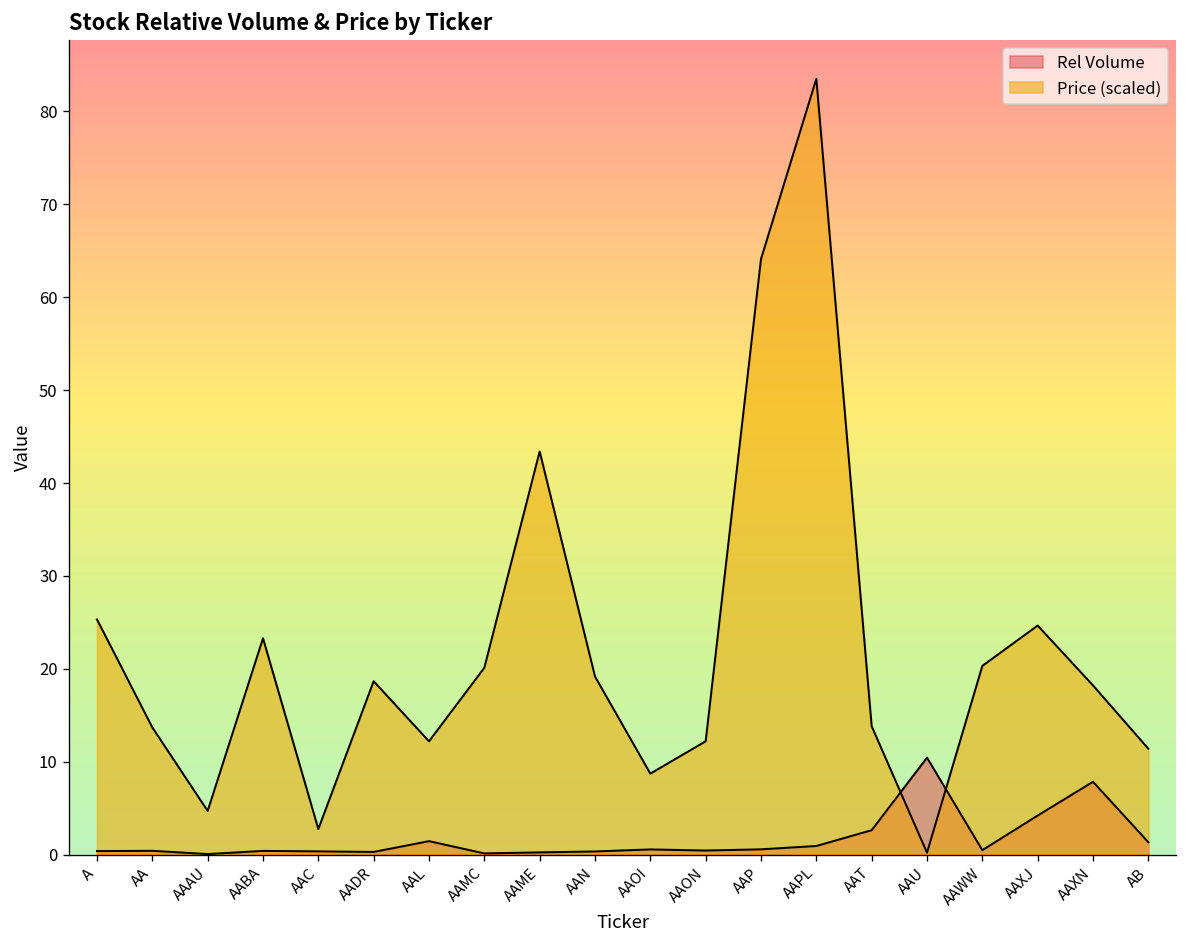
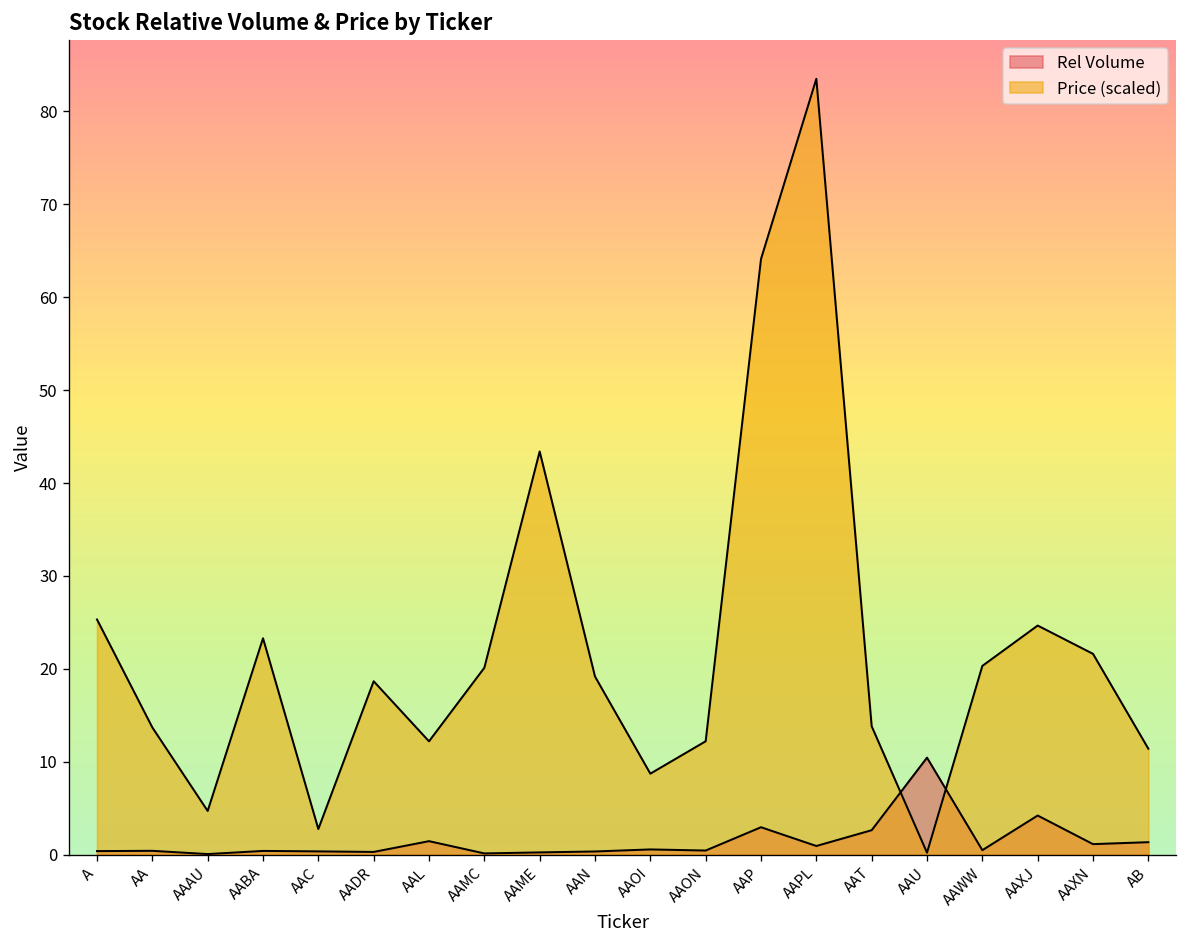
  {
    "Rel Volume": {
      "A": 0,
      "AA": 0,
      "AAAU": 0,
      "AABA": 0,
      "AAC": 0,
      "AADR": 0,
      "AAL": 1,
      "AAMC": 0,
      "AAME": 0,
      "AAN": 0,
      "AAOI": 1,
      "AAON": 0,
-     "AAP": 1,
+     "AAP": 3,
      "AAPL": 1,
      "AAT": 3,
      "AAU": 10,
      "AAWW": 0,
      "AAXJ": 4,
-     "AAXN": 8,
+     "AAXN": 1,
      "AB": 1
    },
    "Price (scaled)": {
      "A": 25,
      "AA": 14,
      "AAAU": 5,
      "AABA": 23,
      "AAC": 3,
      "AADR": 19,
      "AAL": 12,
      "AAMC": 20,
      "AAME": 43,
      "AAN": 19,
      "AAOI": 9,
      "AAON": 12,
      "AAP": 64,
      "AAPL": 84,
      "AAT": 14,
      "AAU": 0,
      "AAWW": 20,
      "AAXJ": 25,
-     "AAXN": 18,
+     "AAXN": 22,
      "AB": 11
    }
  }
